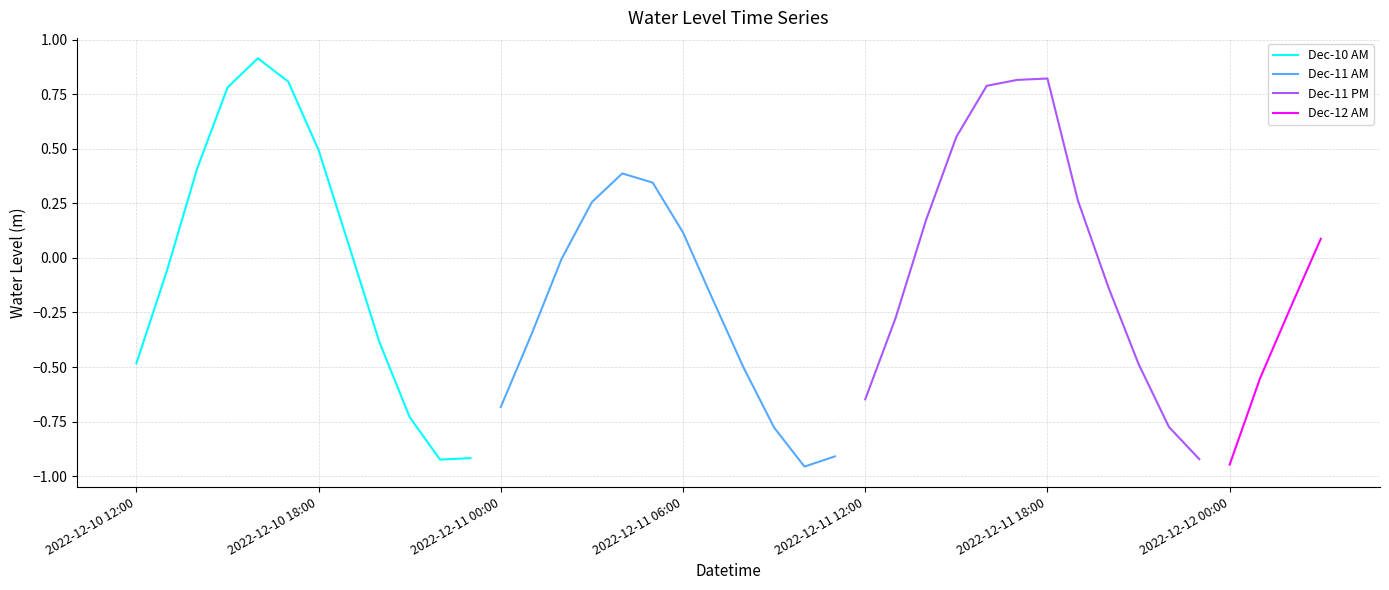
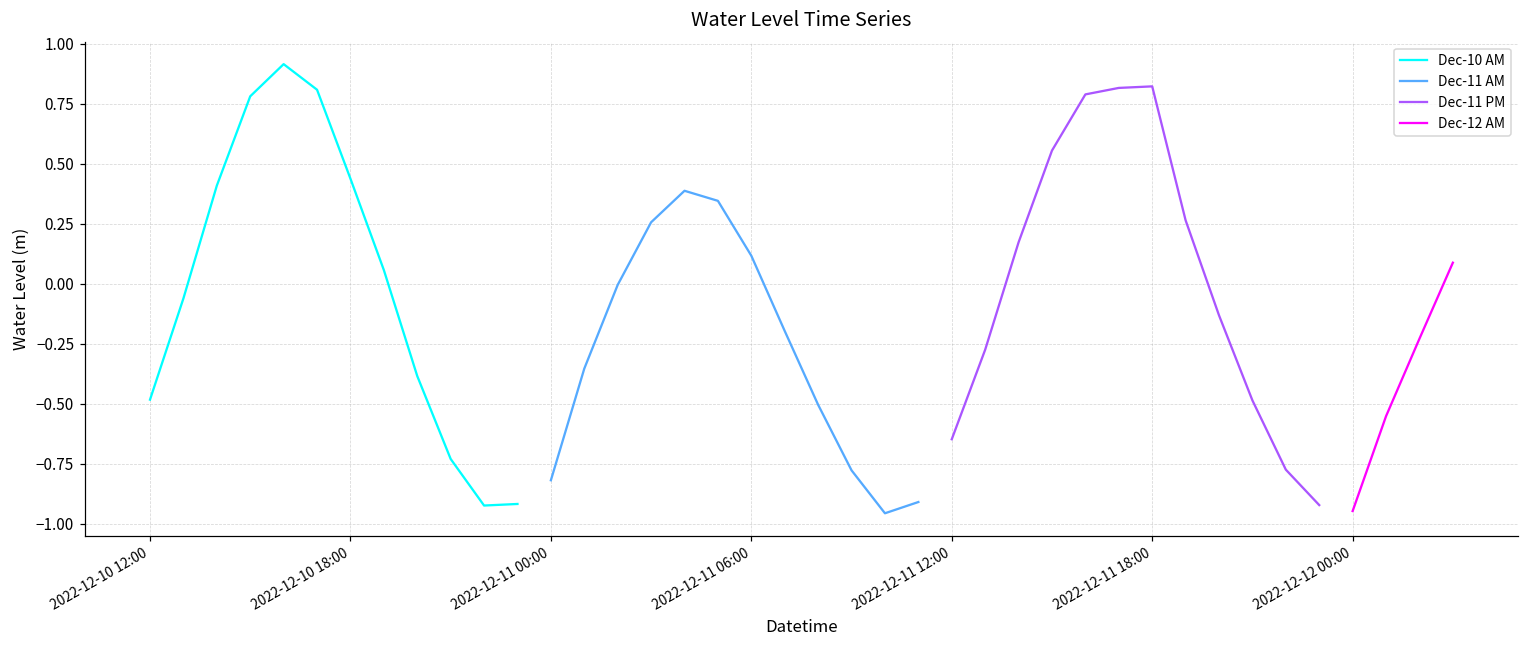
  {
    "Dec-10 AM": {
      "2022-12-10 12:00": -0.48,
-     "2022-12-10 18:00": 0.49
+     "2022-12-10 18:00": 0.44
    },
    "Dec-11 AM": {
-     "2022-12-11 00:00": -0.68,
+     "2022-12-11 00:00": -0.82,
      "2022-12-11 06:00": 0.12
    },
    "Dec-11 PM": {
      "2022-12-11 12:00": -0.65,
      "2022-12-11 18:00": 0.82
    },
    "Dec-12 AM": {
      "2022-12-12 00:00": -0.95
    }
  }
